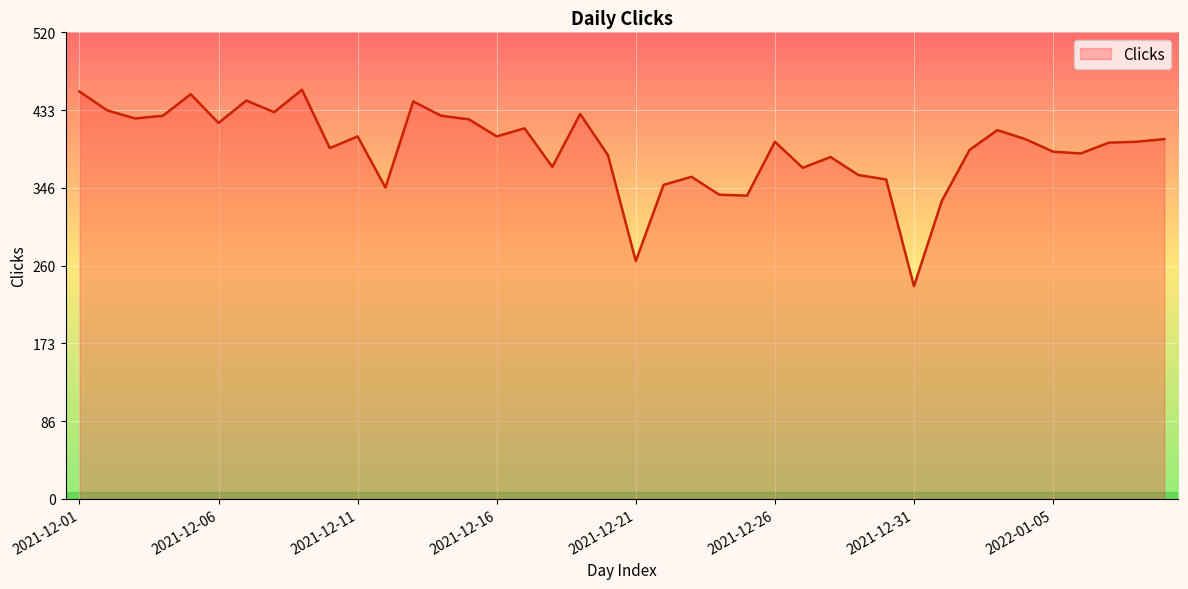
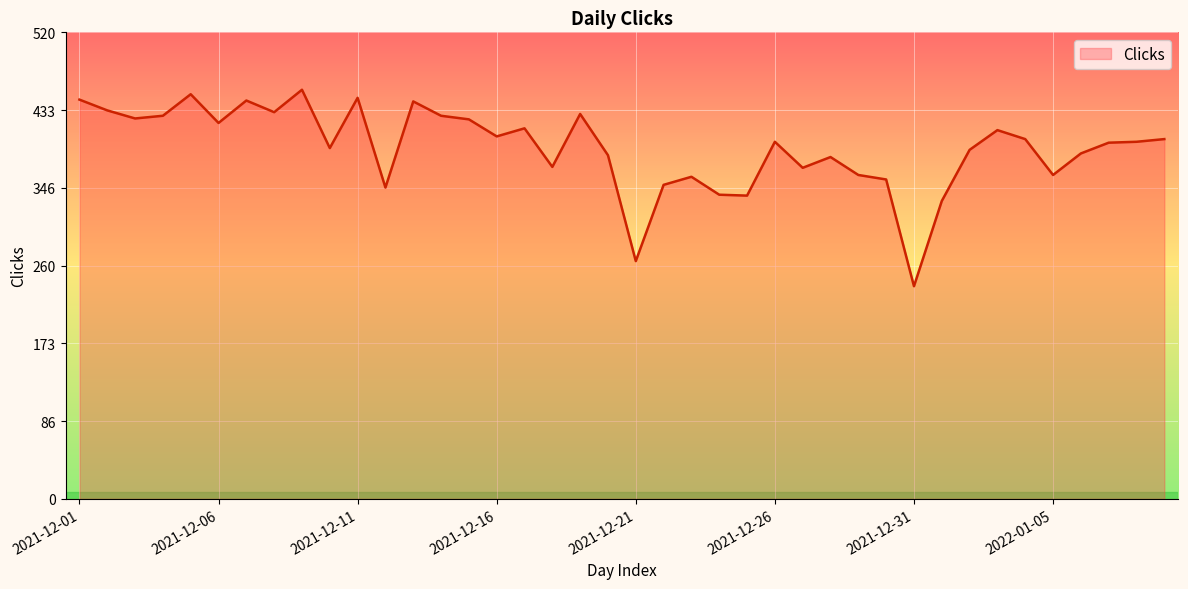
  {
-   "2021-12-01": 454,
+   "2021-12-01": 445,
    "2021-12-06": 420,
-   "2021-12-11": 400,
+   "2021-12-11": 450,
    "2021-12-16": 400,
    "2021-12-21": 270,
    "2021-12-26": 400,
    "2021-12-31": 240,
-   "2022-01-05": 390
+   "2022-01-05": 360
  }
